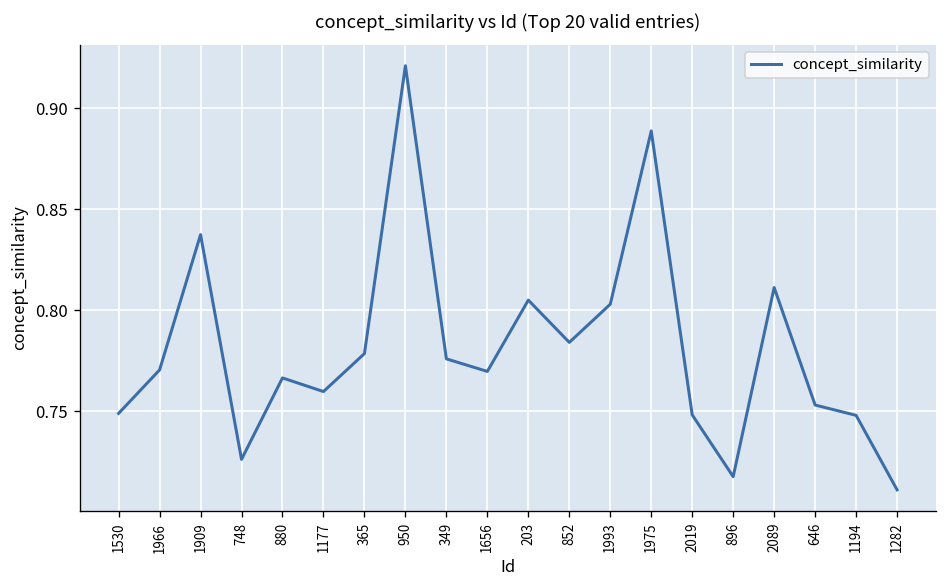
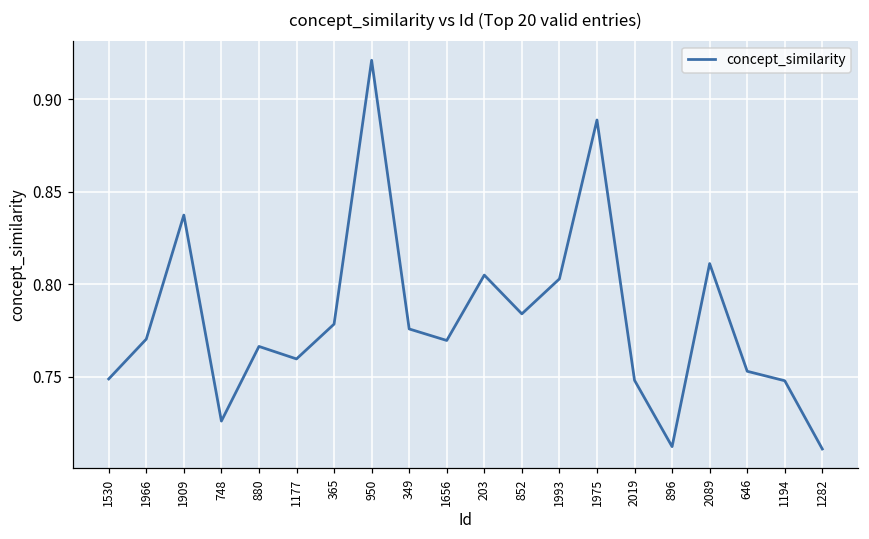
  {
    "1530": 0.749,
    "1966": 0.770,
    "1909": 0.837,
    "748": 0.726,
    "880": 0.766,
    "1177": 0.760,
    "365": 0.778,
    "950": 0.921,
    "349": 0.776,
    "1656": 0.770,
    "203": 0.805,
    "852": 0.784,
    "1993": 0.803,
    "1975": 0.889,
    "2019": 0.748,
-   "896": 0.718,
+   "896": 0.712,
    "2089": 0.811,
    "646": 0.753,
    "1194": 0.748,
    "1282": 0.711
  }
